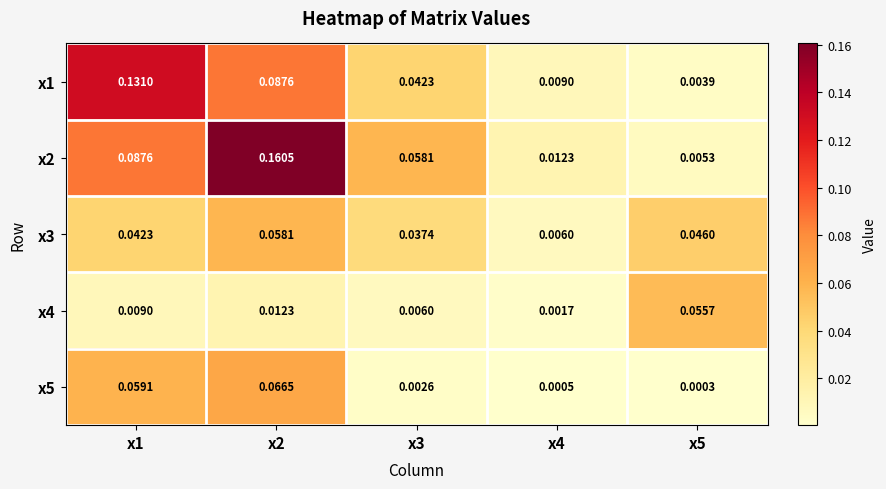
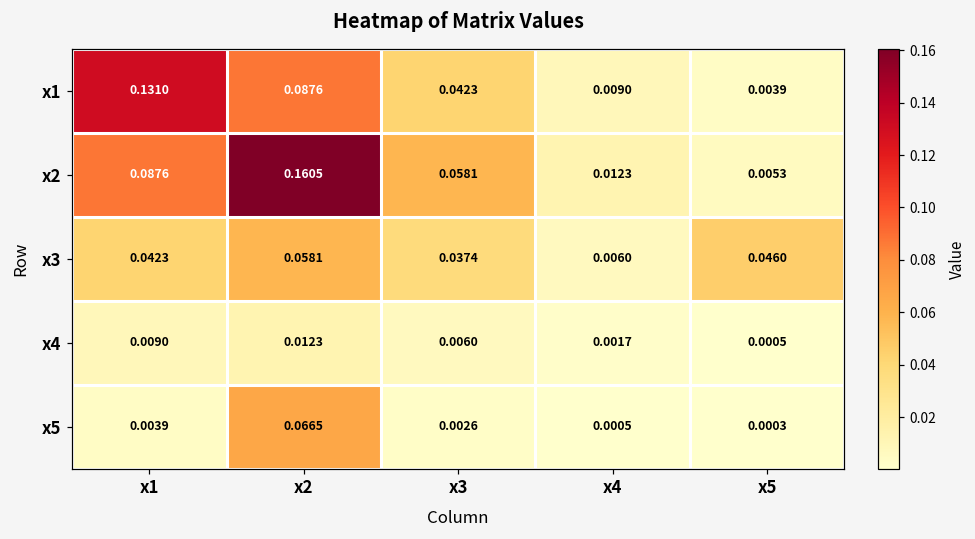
  {
    "x1": {
      "x1": 0.1310,
      "x2": 0.0876,
      "x3": 0.0423,
      "x4": 0.0090,
      "x5": 0.0039
    },
    "x2": {
      "x1": 0.0876,
      "x2": 0.1605,
      "x3": 0.0581,
      "x4": 0.0123,
      "x5": 0.0053
    },
    "x3": {
      "x1": 0.0423,
      "x2": 0.0581,
      "x3": 0.0374,
      "x4": 0.0060,
      "x5": 0.0460
    },
    "x4": {
      "x1": 0.0090,
      "x2": 0.0123,
      "x3": 0.0060,
      "x4": 0.0017,
-     "x5": 0.0557
+     "x5": 0.0005
    },
    "x5": {
-     "x1": 0.0591,
+     "x1": 0.0039,
      "x2": 0.0665,
      "x3": 0.0026,
      "x4": 0.0005,
      "x5": 0.0003
    }
  }
